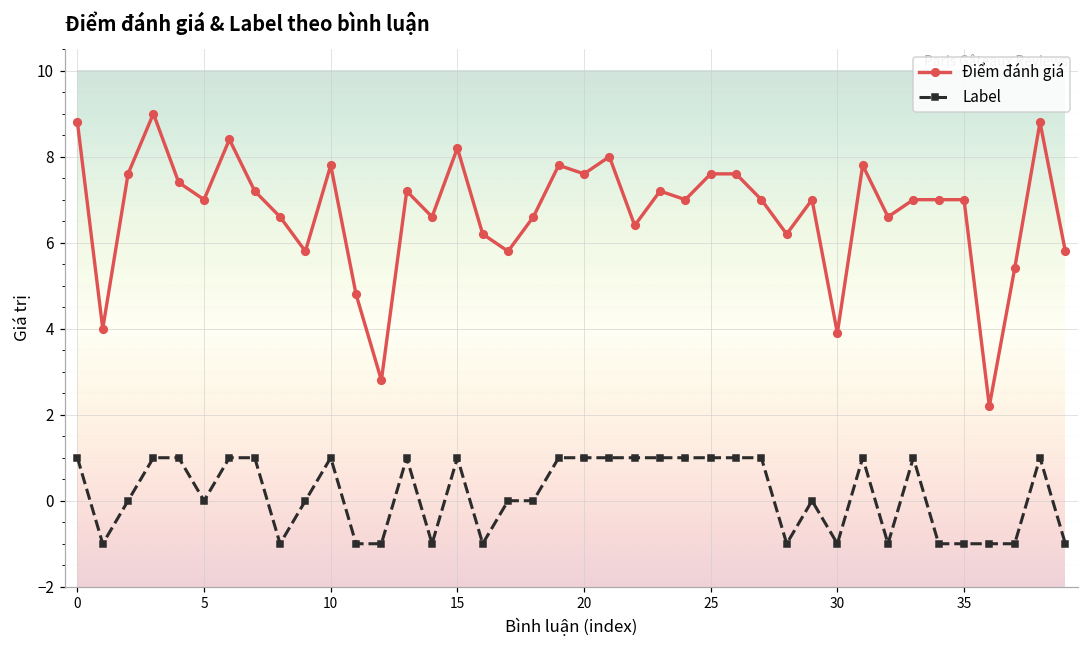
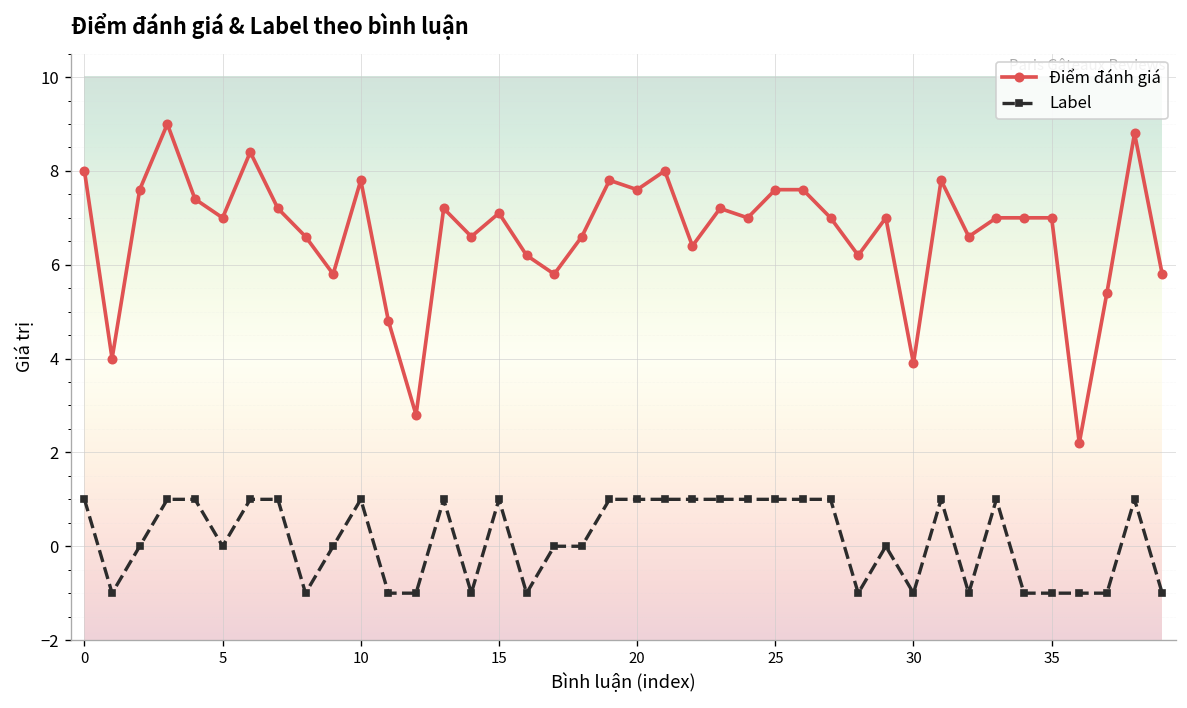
  {
    "Điểm đánh giá": {
-     "0": 8.8,
+     "0": 8.0,
      "5": 7.0,
      "10": 7.8,
-     "15": 8.2,
+     "15": 7.1,
      "20": 7.6,
      "25": 7.6,
      "30": 3.9,
      "35": 7.0
    },
    "Label": {
      "0": 1.0,
      "5": 0.0,
      "10": 1.0,
      "15": 1.0,
      "20": 1.0,
      "25": 1.0,
      "30": -1.0,
      "35": -1.0
    }
  }
